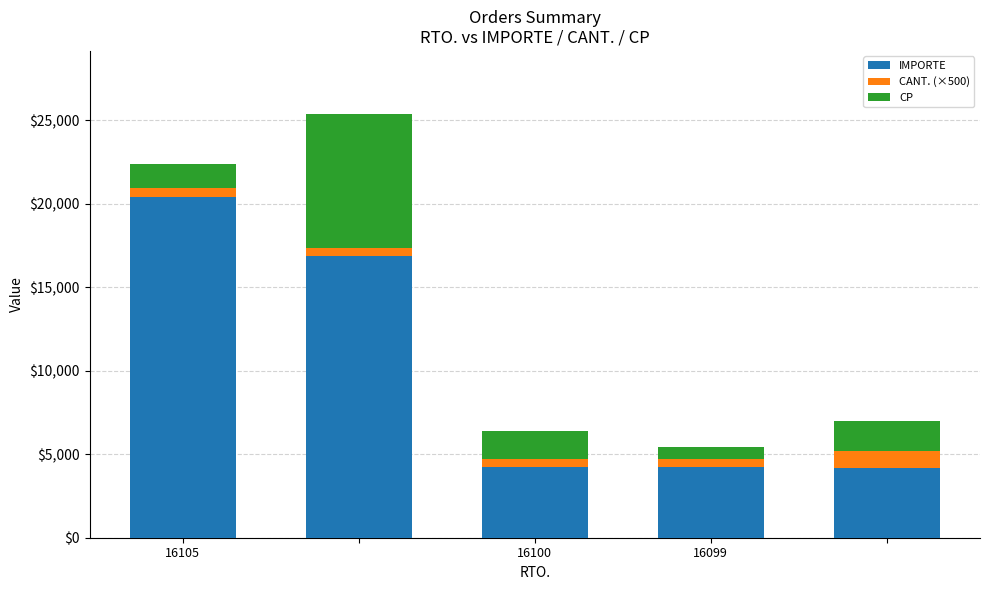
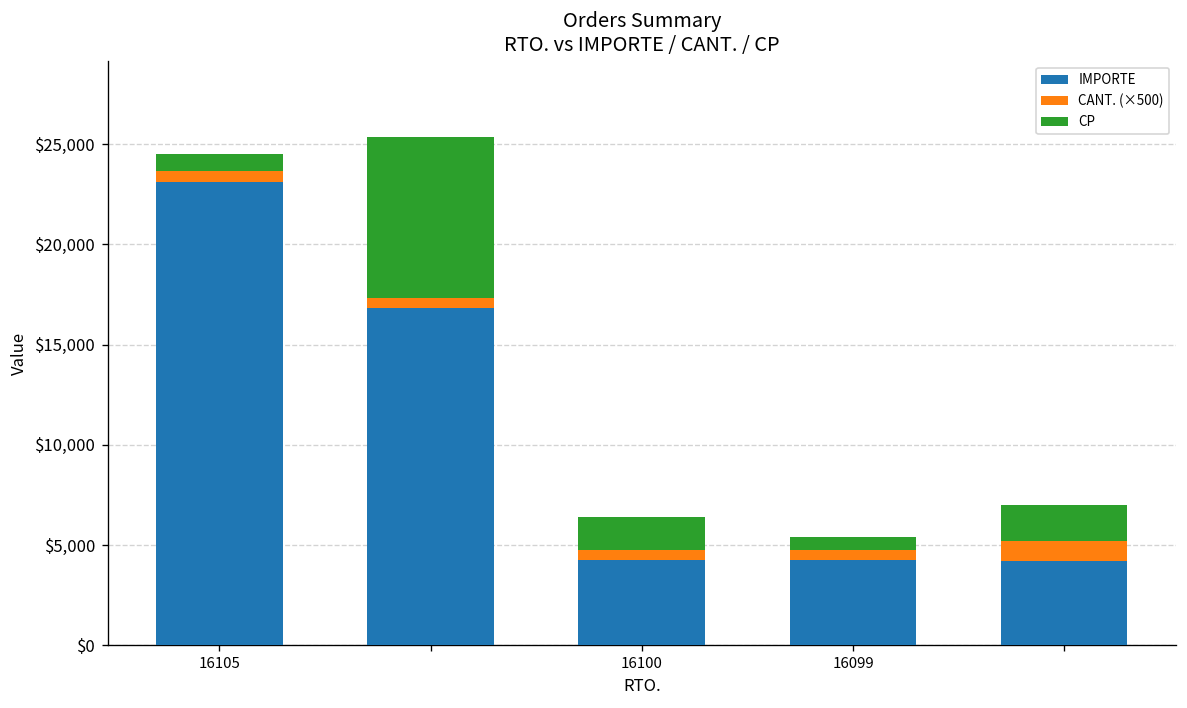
  {
    "IMPORTE": {
-     "16105": "$20,400",
+     "16105": "$23,100",
      "16099": "$4,200"
    },
    "CANT. (×500)": {
      "16105": "$500",
      "16099": "$500"
    },
    "CP": {
-     "16105": "$1,400",
+     "16105": "$900",
      "16099": "$700"
    }
  }
